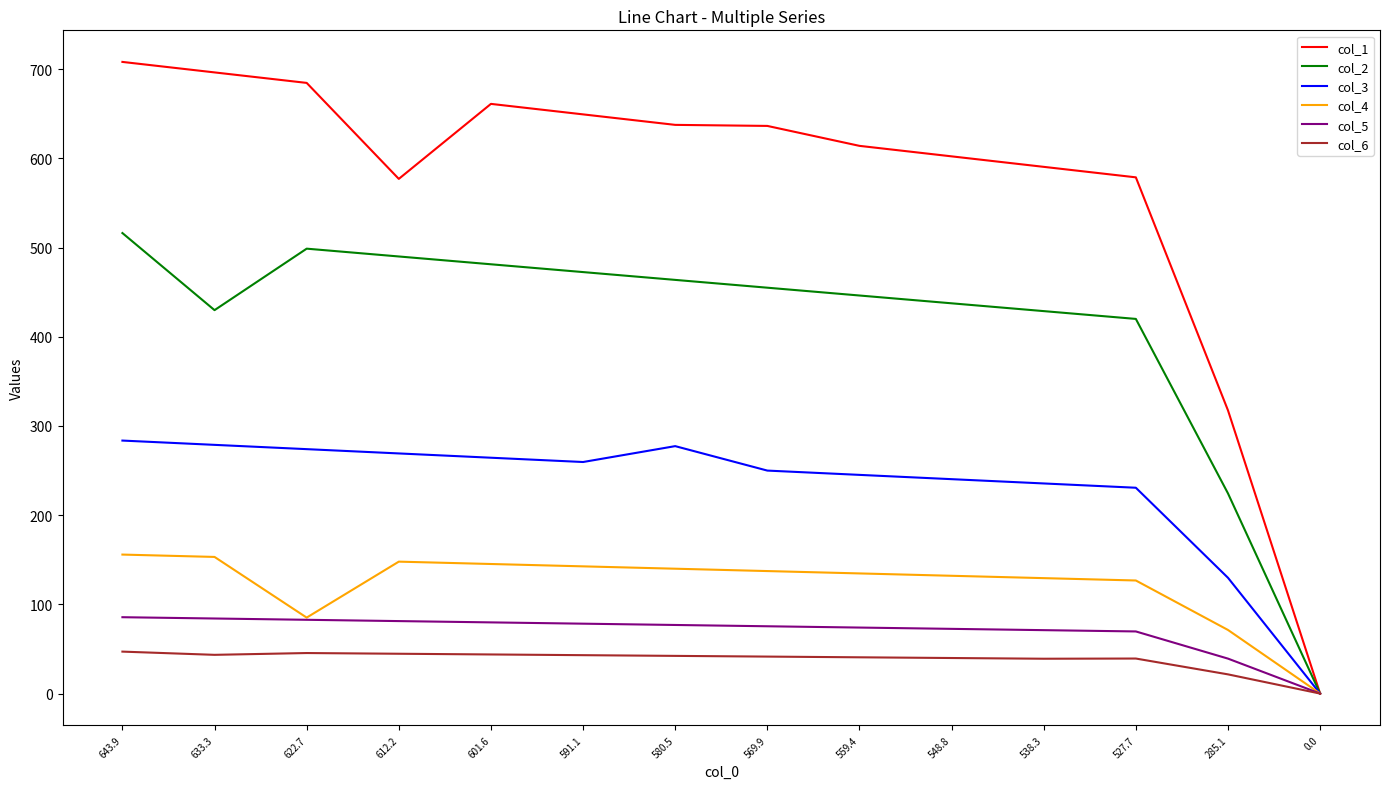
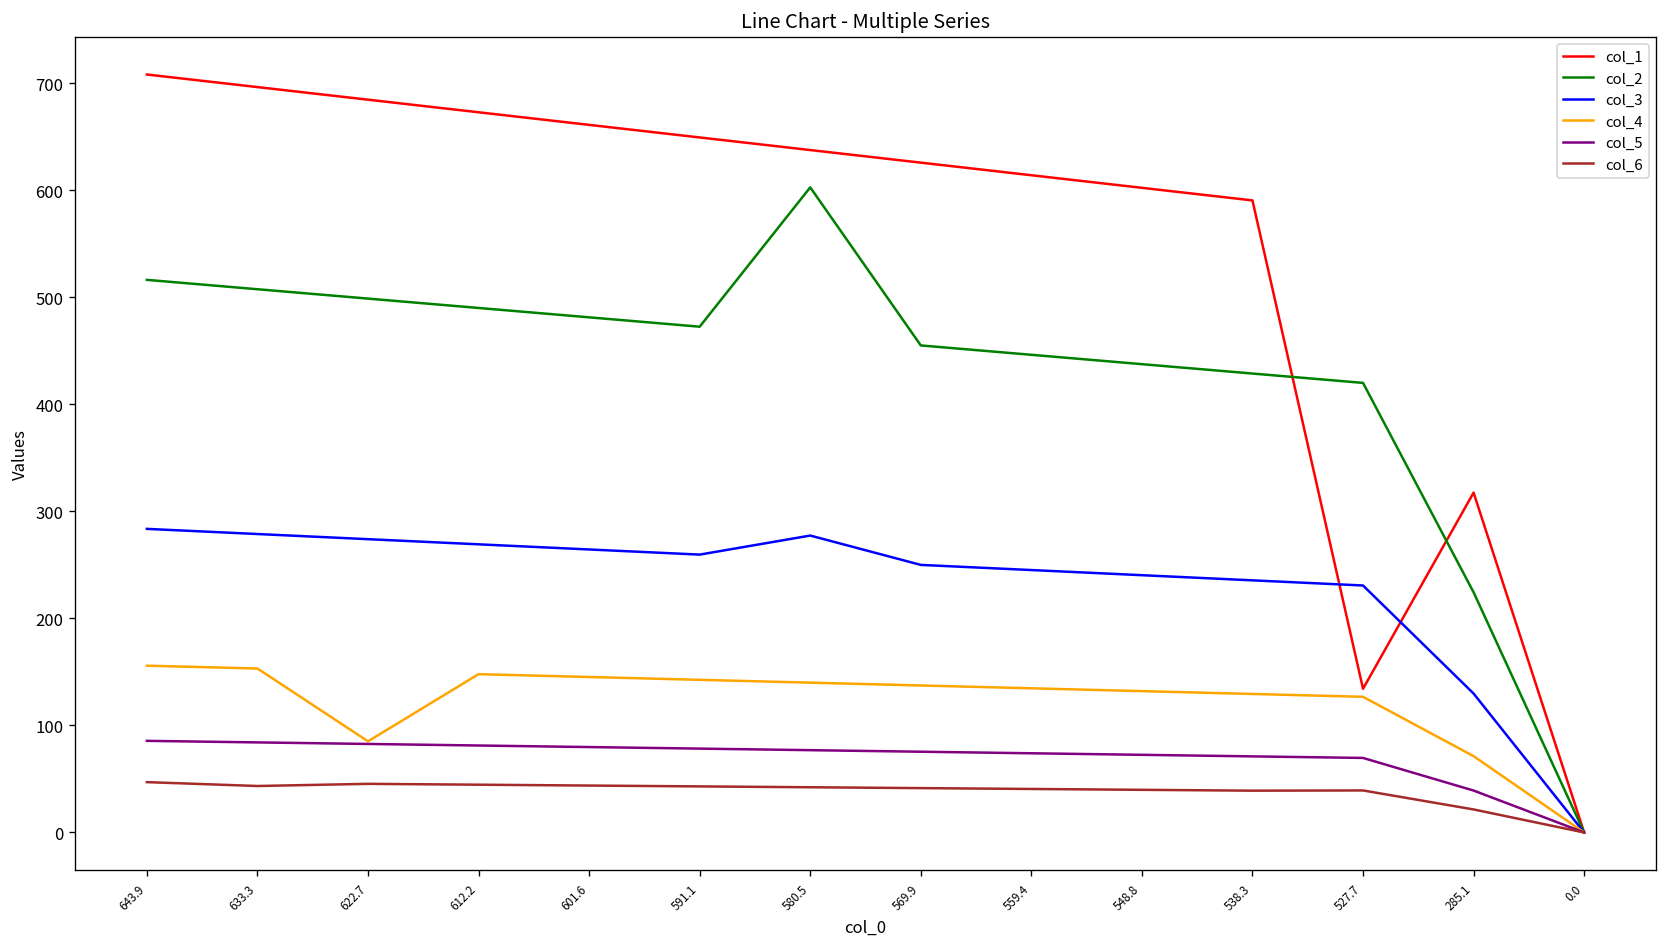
  {
    "col_1": {
      "643.9": 710,
      "633.3": 700,
      "622.7": 680,
-     "612.2": 580,
+     "612.2": 670,
      "601.6": 660,
      "591.1": 650,
      "580.5": 640,
-     "569.9": 640,
+     "569.9": 630,
      "559.4": 610,
      "548.8": 600,
      "538.3": 590,
-     "527.7": 580,
+     "527.7": 130,
      "285.1": 320
    },
    "col_2": {
      "643.9": 520,
-     "633.3": 430,
+     "633.3": 510,
      "622.7": 500,
      "612.2": 490,
      "601.6": 480,
      "591.1": 470,
-     "580.5": 460,
+     "580.5": 600,
      "569.9": 460,
      "559.4": 450,
      "548.8": 440,
      "538.3": 430,
      "527.7": 420,
      "285.1": 220
    },
    "col_3": {
      "643.9": 280,
      "633.3": 280,
      "622.7": 270,
      "612.2": 270,
      "601.6": 260,
      "591.1": 260,
      "580.5": 280,
      "569.9": 250,
      "559.4": 250,
      "548.8": 240,
      "538.3": 240,
      "527.7": 230,
      "285.1": 130
    },
    "col_4": {
      "643.9": 160,
      "633.3": 150,
      "612.2": 150,
      "601.6": 150,
      "591.1": 140,
      "580.5": 140,
      "569.9": 140,
      "559.4": 130,
      "548.8": 130,
      "538.3": 130,
      "527.7": 130,
      "285.1": 70
    },
    "col_5": {
      "643.9": 90,
      "633.3": 80,
      "612.2": 80,
      "601.6": 80,
      "591.1": 80,
      "580.5": 80,
      "569.9": 80,
      "559.4": 70,
      "548.8": 70,
      "538.3": 70,
      "527.7": 70,
      "285.1": 40
    },
    "col_6": {
      "643.9": 50,
      "633.3": 40,
      "622.7": 50,
      "612.2": 40,
      "601.6": 40,
      "591.1": 40,
      "580.5": 40,
      "569.9": 40,
      "559.4": 40,
      "548.8": 40,
      "538.3": 40,
      "527.7": 40,
      "285.1": 20
    }
  }
